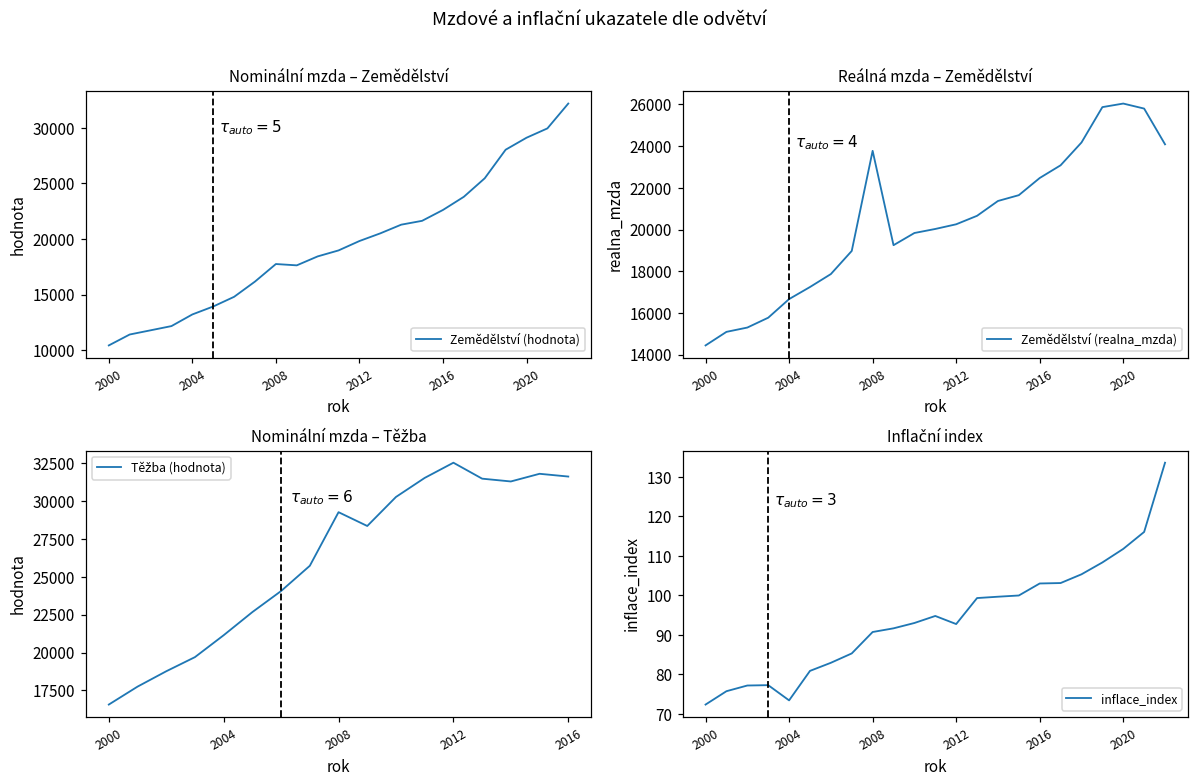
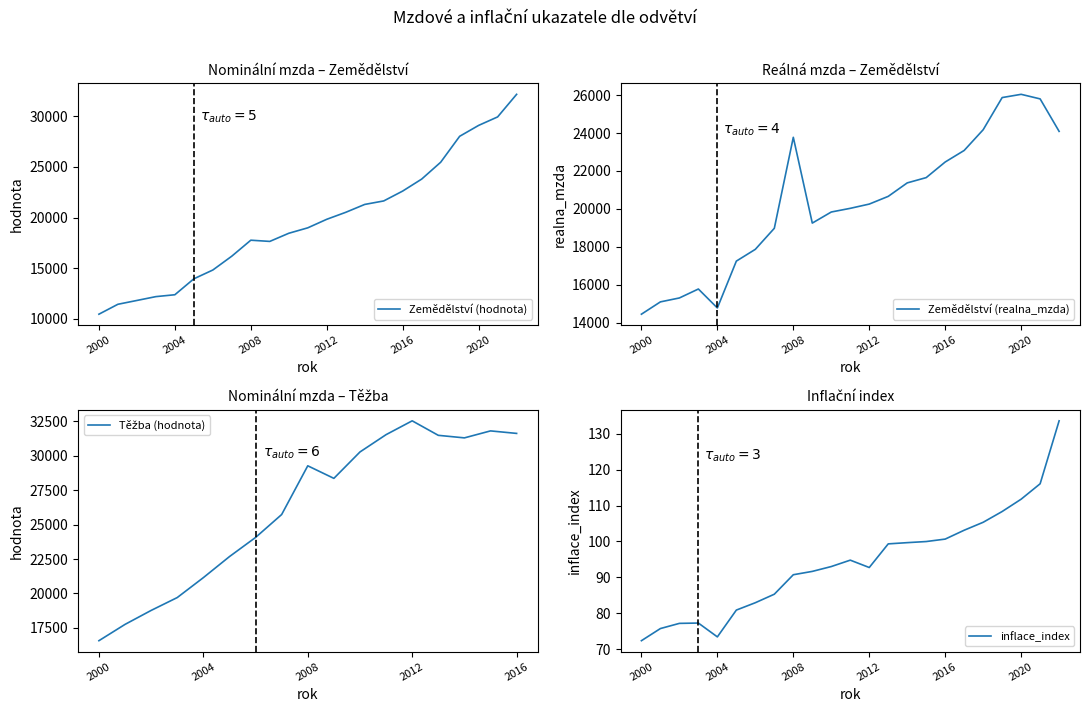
  {
    "Nominální mzda – Zemědělství": {
      "2000": 10500,
-     "2004": 13200,
+     "2004": 12400,
      "2008": 17800,
      "2012": 19800,
      "2016": 22600,
      "2020": 29100
    },
    "Reálná mzda – Zemědělství": {
      "2000": 14400,
-     "2004": 16700,
+     "2004": 14800,
      "2008": 23800,
      "2012": 20300,
      "2016": 22500,
      "2020": 26000
    },
    "Nominální mzda – Těžba": {
      "2000": 16600,
      "2004": 21100,
      "2008": 29300,
      "2012": 32500,
      "2016": 31600
    },
    "Inflační index": {
      "2000": 72,
      "2004": 73,
      "2008": 91,
      "2012": 93,
-     "2016": 103,
+     "2016": 101,
      "2020": 112
    }
  }
